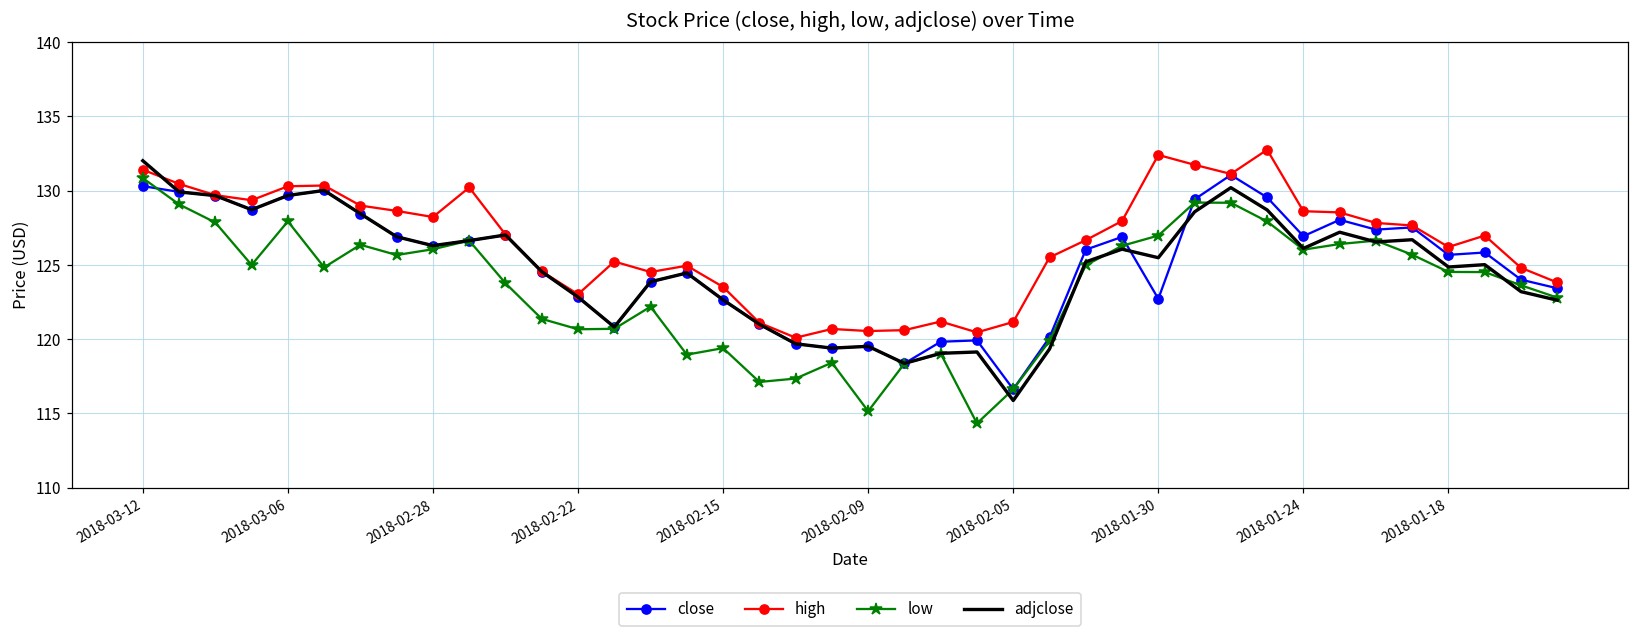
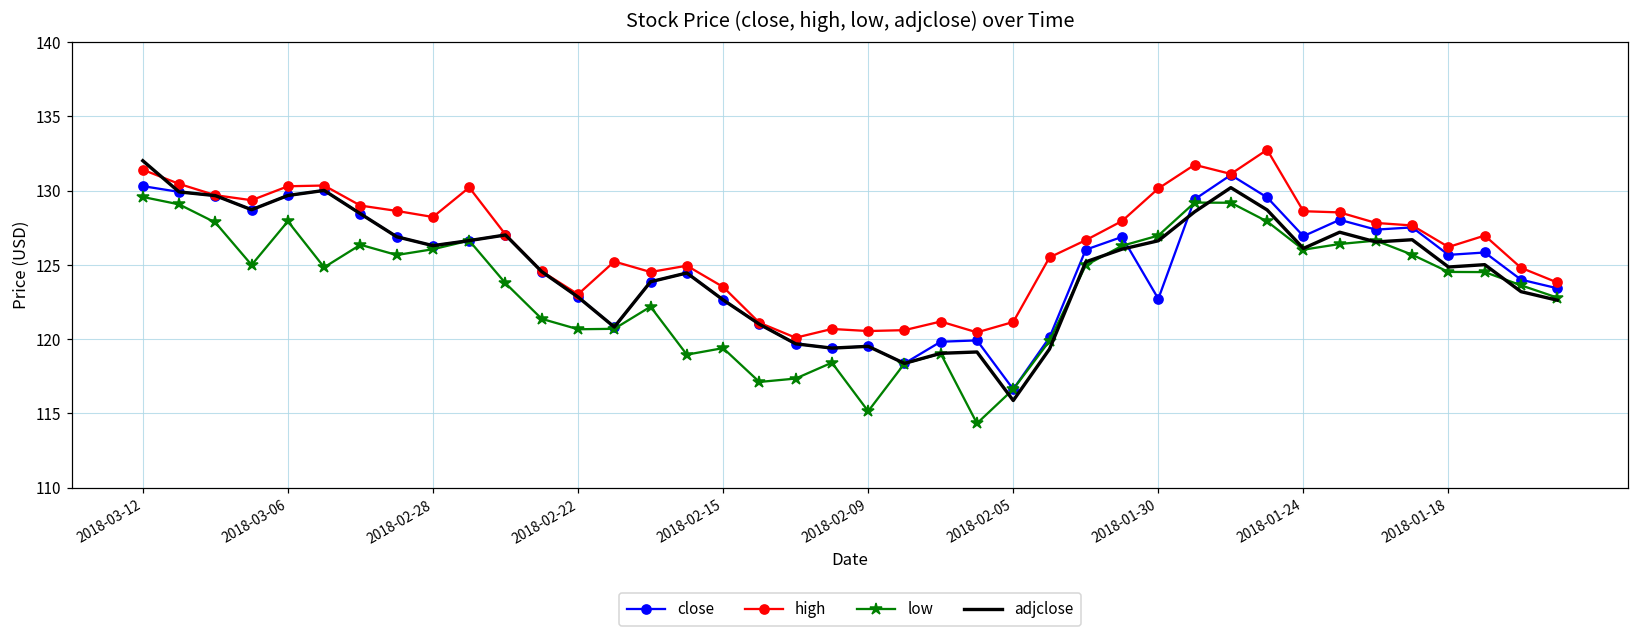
  {
    "close": {
      "2018-03-12": 130.3,
      "2018-01-30": 122.7,
      "2018-01-24": 126.9,
      "2018-01-18": 125.7
    },
    "high": {
      "2018-03-12": 131.4,
      "2018-03-06": 130.3,
      "2018-02-28": 128.2,
      "2018-02-15": 123.5,
      "2018-02-09": 120.6,
      "2018-02-05": 121.2,
-     "2018-01-30": 132.4,
+     "2018-01-30": 130.2,
      "2018-01-24": 128.6,
      "2018-01-18": 126.2
    },
    "low": {
-     "2018-03-12": 130.9,
+     "2018-03-12": 129.6,
      "2018-03-06": 127.9,
      "2018-02-28": 126.1,
      "2018-02-22": 120.7,
      "2018-02-15": 119.4,
      "2018-02-09": 115.2,
      "2018-01-30": 127.0,
      "2018-01-18": 124.5
    },
    "adjclose": {
      "2018-03-12": 132.0,
      "2018-02-05": 115.9,
-     "2018-01-30": 125.5,
+     "2018-01-30": 126.6,
      "2018-01-18": 124.9
    }
  }
